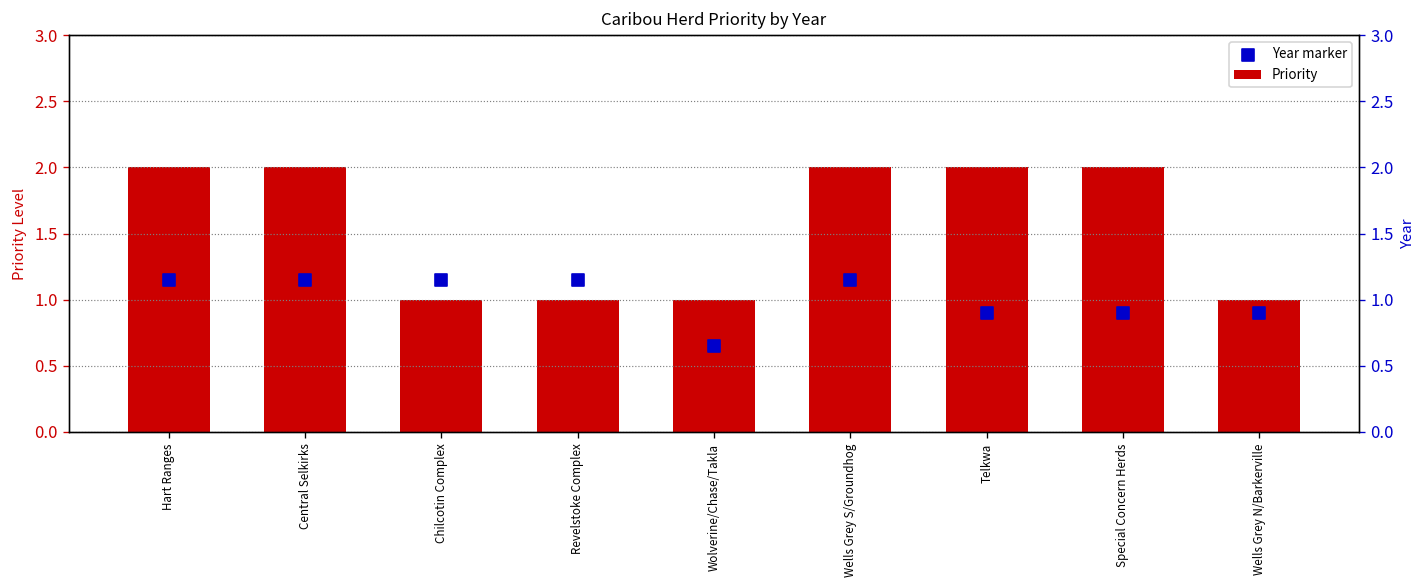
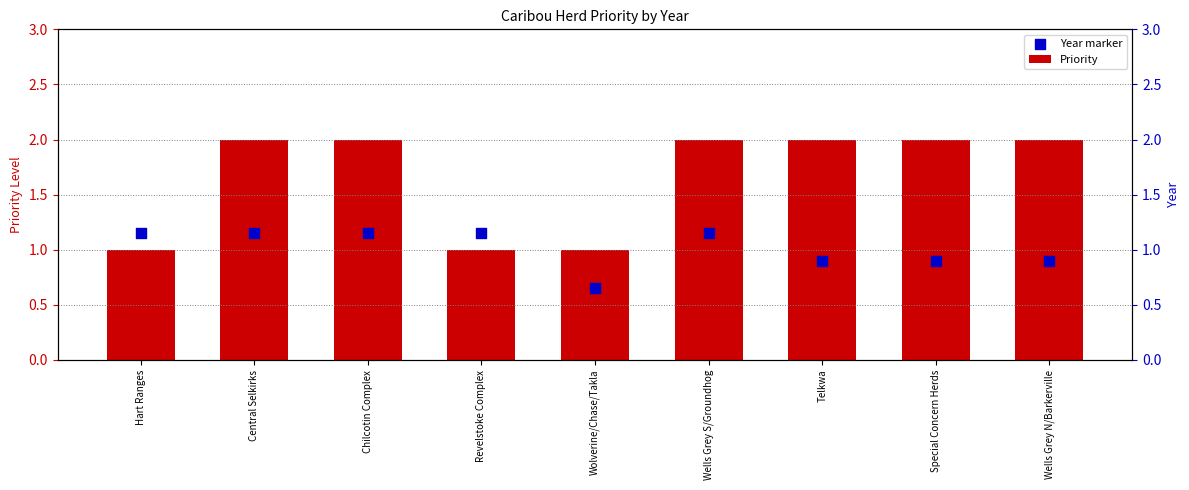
  {
    "Priority": {
-     "Hart Ranges": 2,
+     "Hart Ranges": 1,
      "Central Selkirks": 2,
-     "Chilcotin Complex": 1,
+     "Chilcotin Complex": 2,
      "Revelstoke Complex": 1,
      "Wolverine/Chase/Takla": 1,
      "Wells Grey S/Groundhog": 2,
      "Telkwa": 2,
      "Special Concern Herds": 2,
-     "Wells Grey N/Barkerville": 1
+     "Wells Grey N/Barkerville": 2
    }
  }
